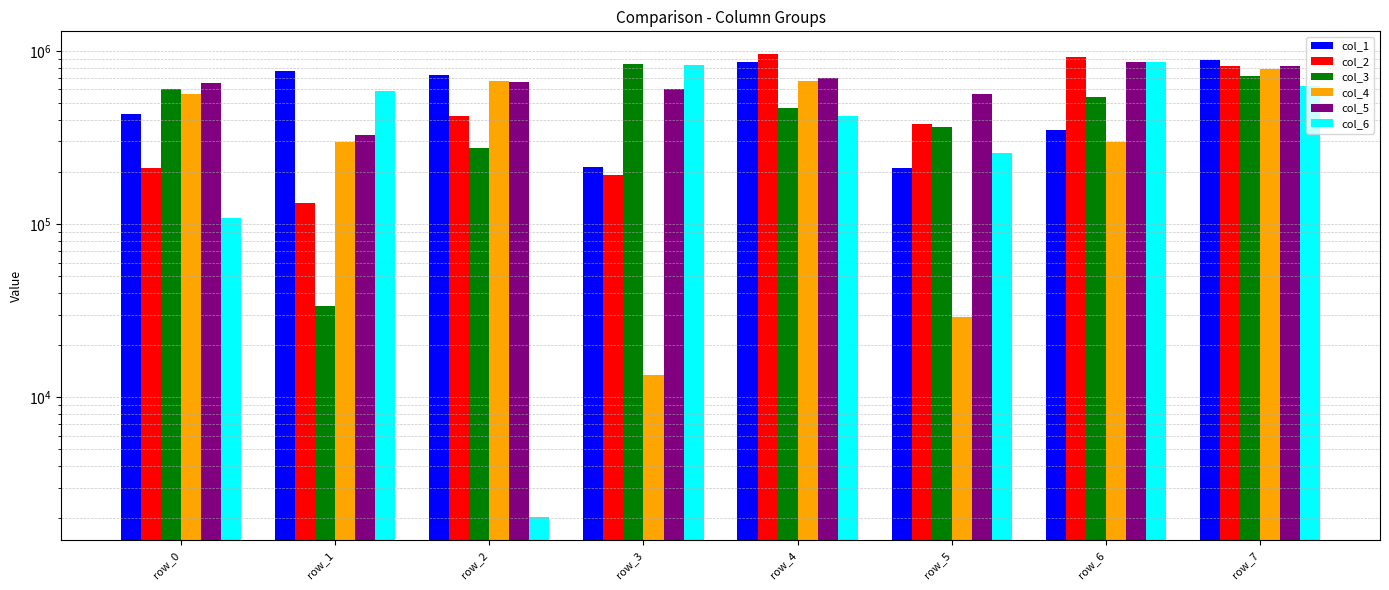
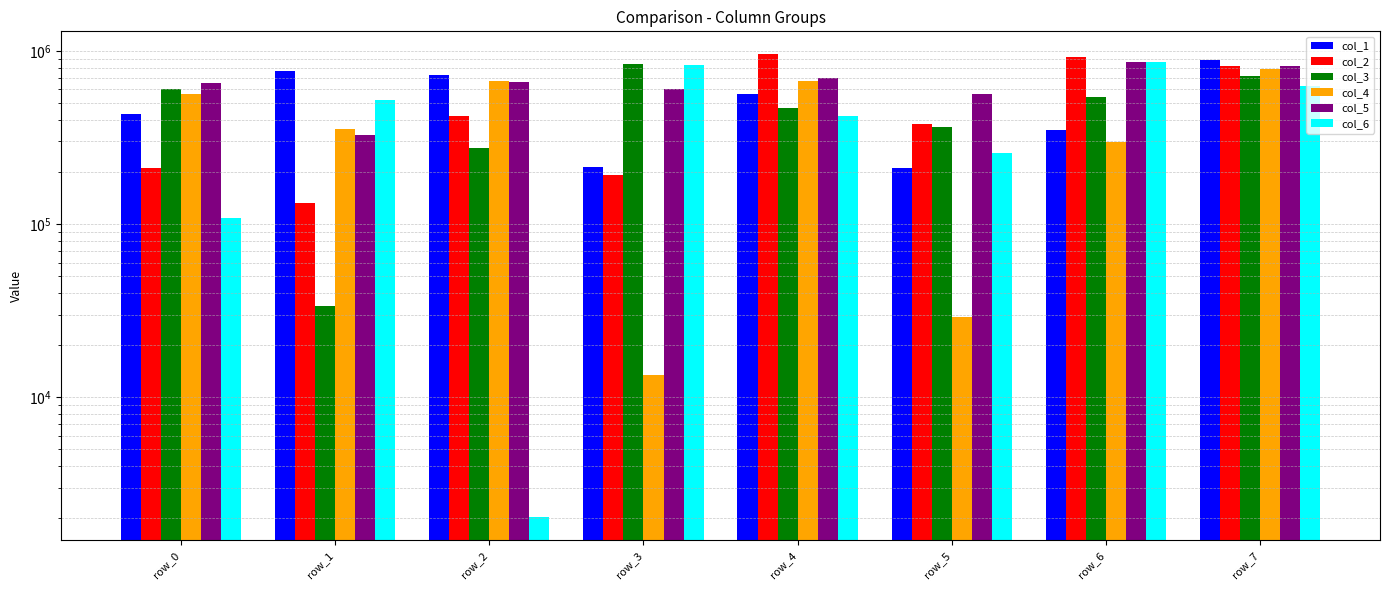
  {
    "col_1": {
      "row_0": 430000,
      "row_1": 800000,
      "row_2": 720000,
      "row_3": 210000,
-     "row_4": 900000,
+     "row_4": 560000,
      "row_5": 210000,
      "row_6": 350000,
      "row_7": 900000
    },
    "col_2": {
      "row_0": 210000,
      "row_1": 130000,
      "row_2": 420000,
      "row_3": 190000,
      "row_4": 1000000,
      "row_5": 380000,
      "row_6": 900000,
      "row_7": 800000
    },
    "col_3": {
      "row_0": 600000,
      "row_1": 34000,
      "row_2": 270000,
      "row_3": 800000,
      "row_4": 470000,
      "row_5": 360000,
      "row_6": 540000,
      "row_7": 720000
    },
    "col_4": {
      "row_0": 560000,
-     "row_1": 300000,
+     "row_1": 360000,
      "row_2": 670000,
      "row_3": 13000,
      "row_4": 670000,
      "row_5": 29000,
      "row_6": 300000,
      "row_7": 800000
    },
    "col_5": {
      "row_0": 650000,
      "row_1": 330000,
      "row_2": 660000,
      "row_3": 600000,
      "row_4": 700000,
      "row_5": 560000,
      "row_6": 900000,
      "row_7": 800000
    },
    "col_6": {
      "row_0": 110000,
-     "row_1": 590000,
+     "row_1": 520000,
      "row_2": 2000,
      "row_3": 800000,
      "row_4": 420000,
      "row_5": 260000,
      "row_6": 900000
    }
  }
